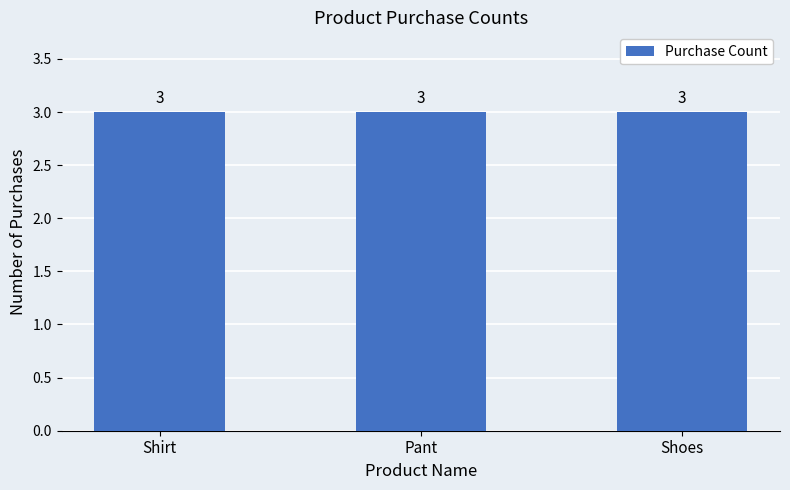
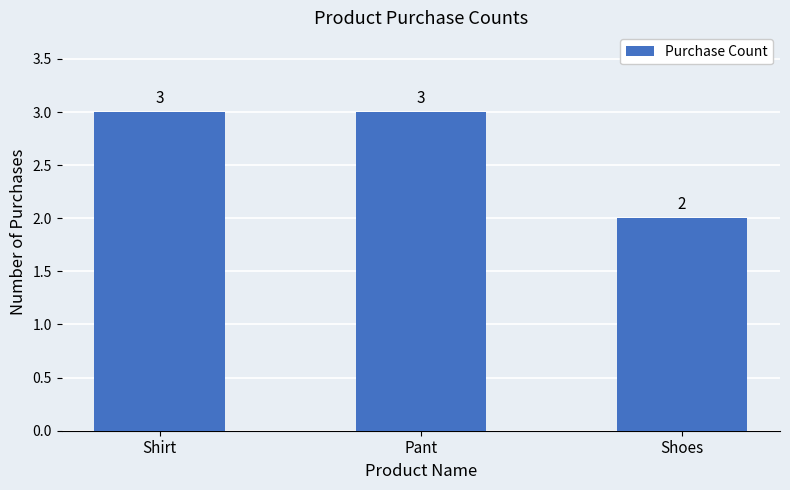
  {
    "Shirt": 3,
    "Pant": 3,
-   "Shoes": 3
+   "Shoes": 2
  }
